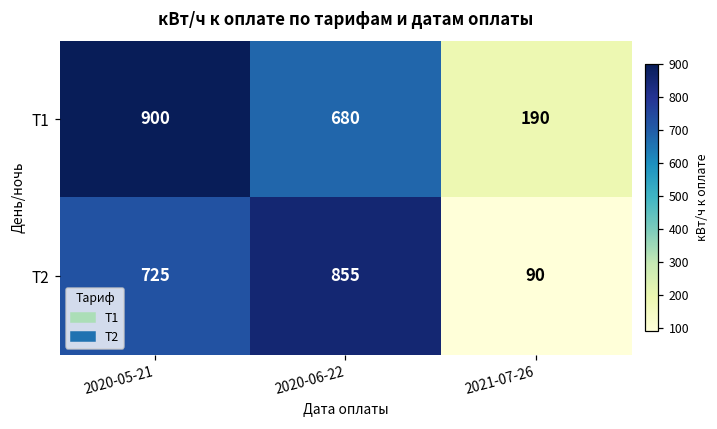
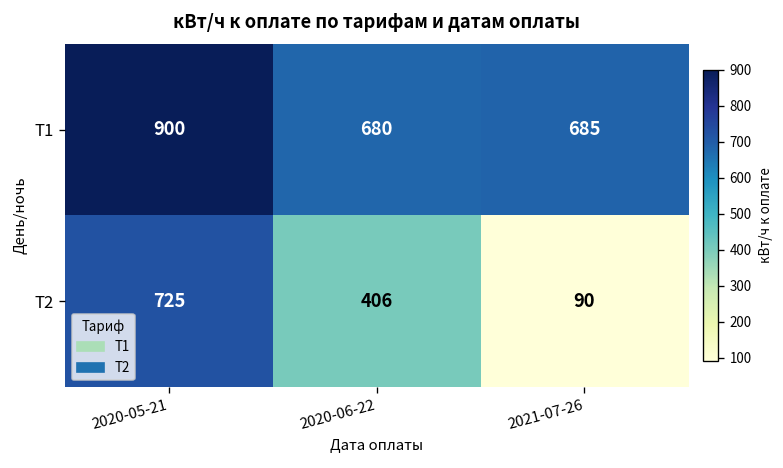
  {
    "Т1": {
      "2020-05-21": 900,
      "2020-06-22": 680,
-     "2021-07-26": 190
+     "2021-07-26": 685
    },
    "Т2": {
      "2020-05-21": 725,
-     "2020-06-22": 855,
+     "2020-06-22": 406,
      "2021-07-26": 90
    }
  }
